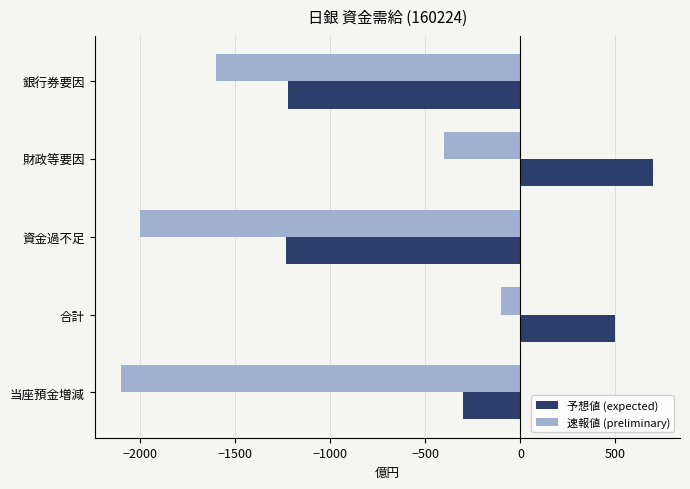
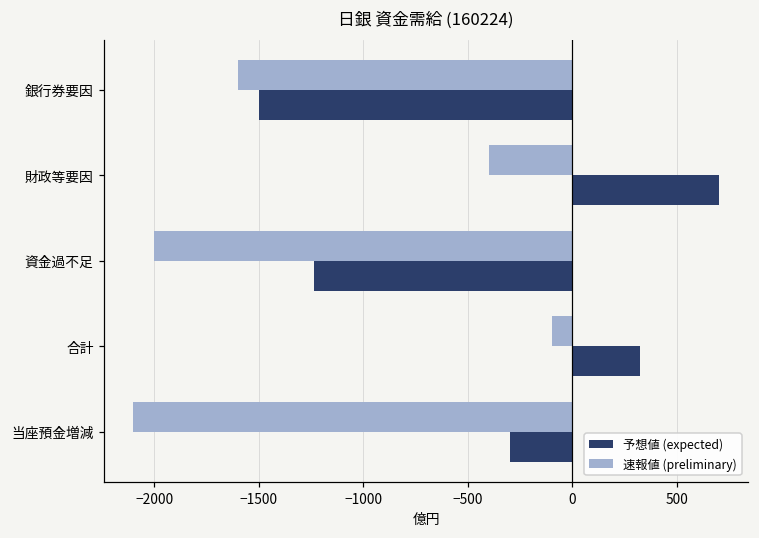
  {
    "予想値 (expected)": {
-     "銀行券要因": -1220,
+     "銀行券要因": -1500,
      "財政等要因": 700,
      "資金過不足": -1240,
-     "合計": 500,
+     "合計": 320,
      "当座預金増減": -300
    },
    "速報値 (preliminary)": {
      "銀行券要因": -1600,
      "財政等要因": -400,
      "資金過不足": -2000,
      "合計": -100,
      "当座預金増減": -2100
    }
  }
